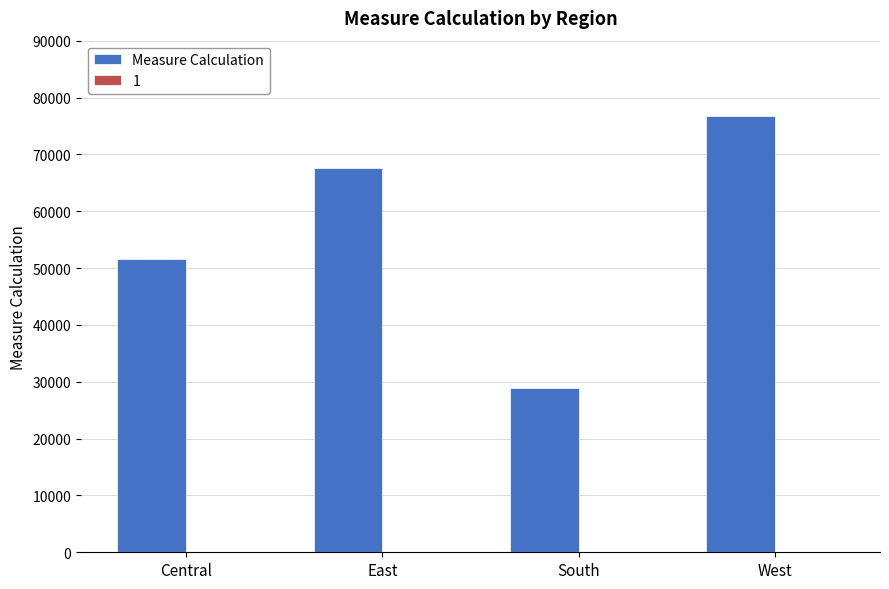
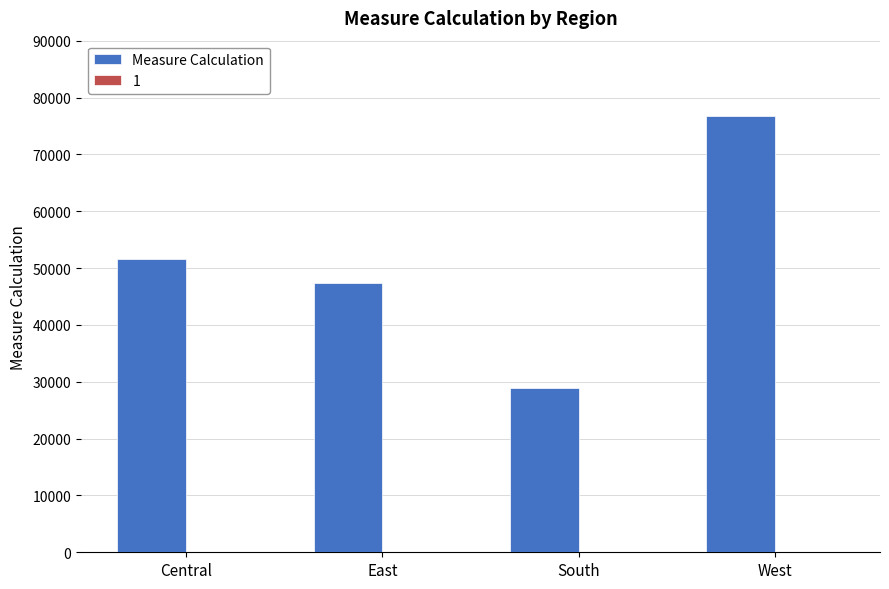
  {
    "Measure Calculation": {
      "Central": 52000,
-     "East": 68000,
+     "East": 47000,
      "South": 29000,
      "West": 77000
    },
    "1": {
      "Central": 0,
      "East": 0,
      "South": 0,
      "West": 0
    }
  }
